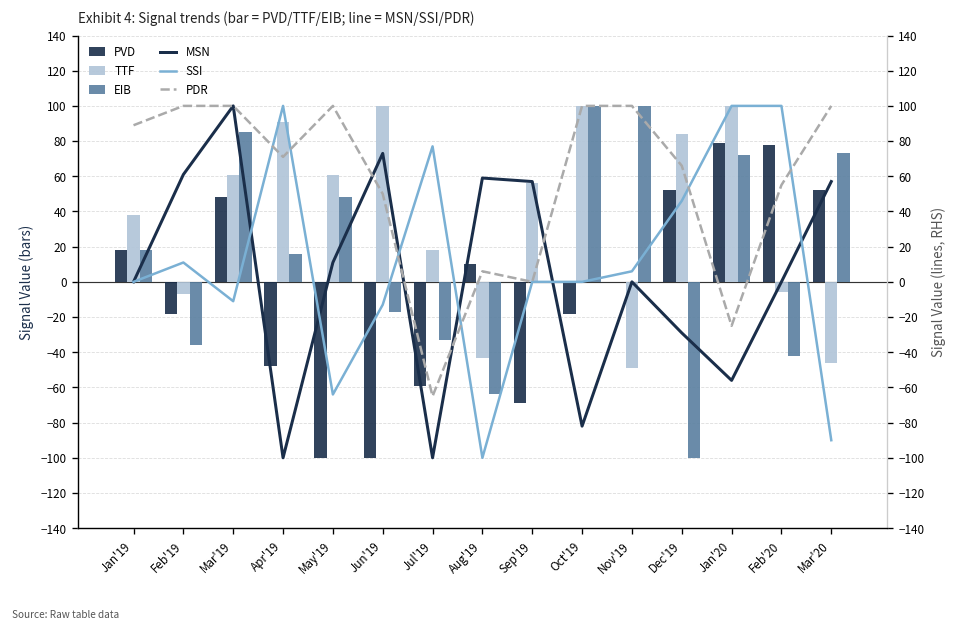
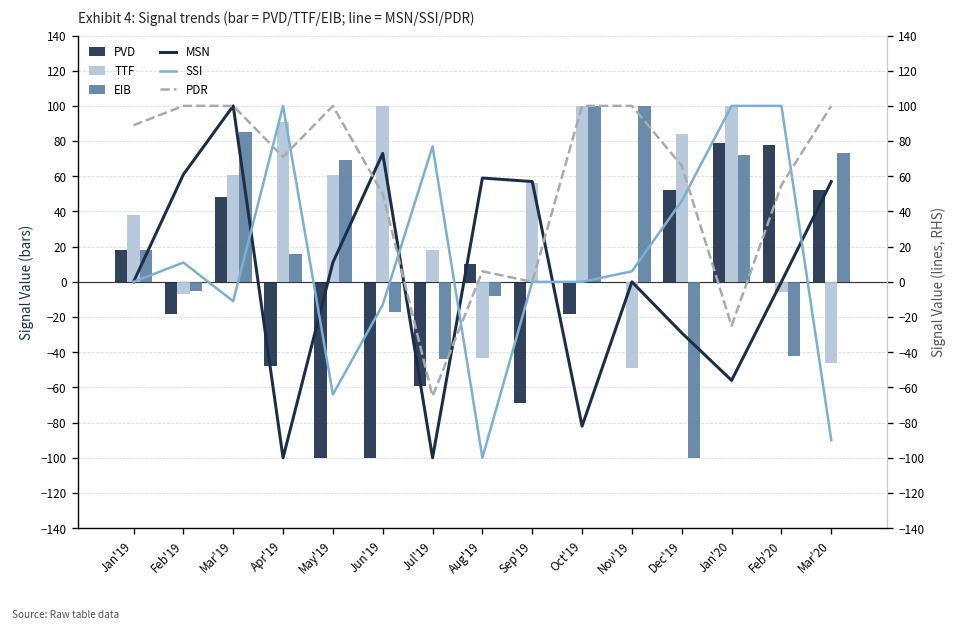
  {
    "EIB": {
      "Jan'19": 18,
-     "Feb'19": -36,
+     "Feb'19": -5,
      "Mar'19": 85,
      "Apr'19": 16,
-     "May'19": 48,
+     "May'19": 69,
      "Jun'19": -17,
-     "Jul'19": -33,
-     "Aug'19": -64,
+     "Jul'19": -44,
+     "Aug'19": -8,
      "Sep'19": 0,
      "Oct'19": 100,
      "Nov'19": 100,
      "Dec'19": -100,
      "Jan'20": 72,
      "Feb'20": -42,
      "Mar'20": 73
    }
  }
